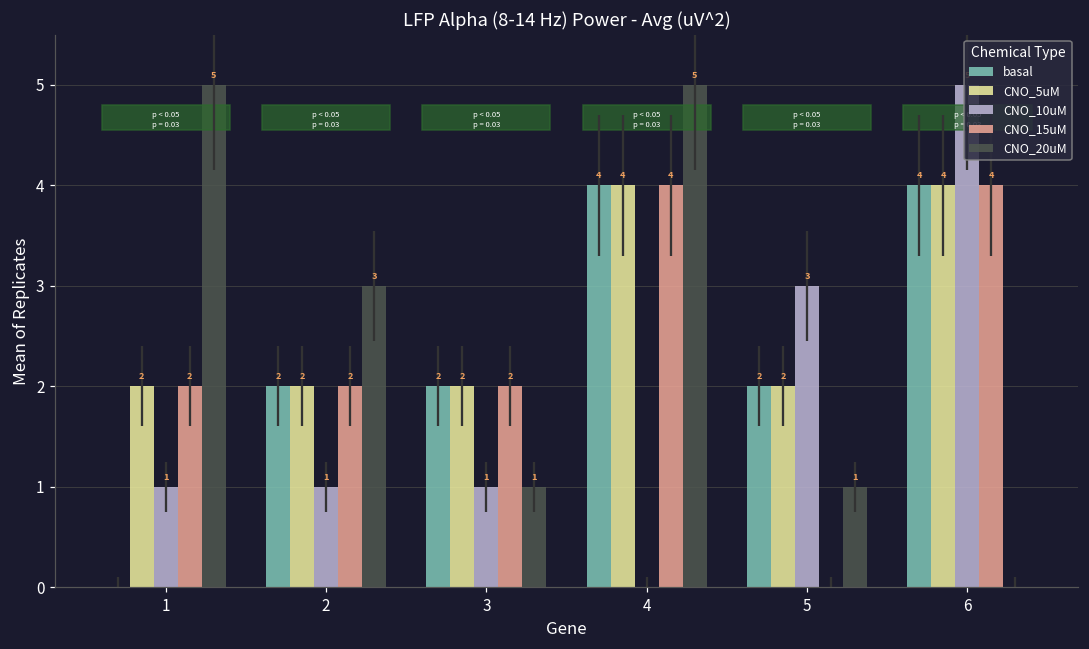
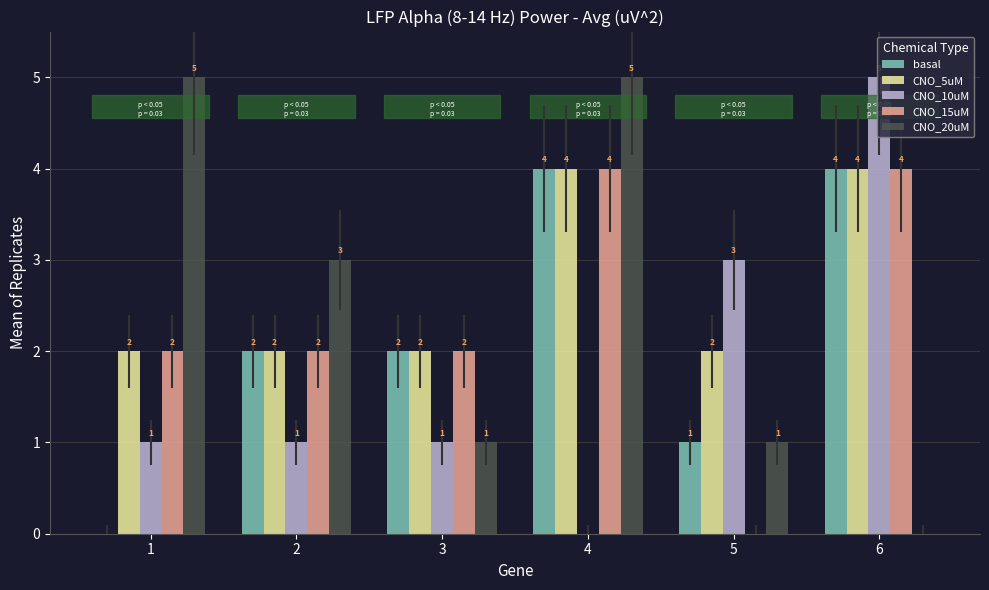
  {
    "basal": {
      "2": 2,
      "3": 2,
      "4": 4,
-     "5": 2,
+     "5": 1,
      "6": 4
    },
    "CNO_5uM": {
      "1": 2,
      "2": 2,
      "3": 2,
      "4": 4,
      "5": 2,
      "6": 4
    },
    "CNO_10uM": {
      "1": 1,
      "2": 1,
      "3": 1,
      "5": 3
    },
    "CNO_15uM": {
      "1": 2,
      "2": 2,
      "3": 2,
      "4": 4,
      "6": 4
    },
    "CNO_20uM": {
      "1": 5,
      "2": 3,
      "3": 1,
      "4": 5,
      "5": 1
    }
  }
